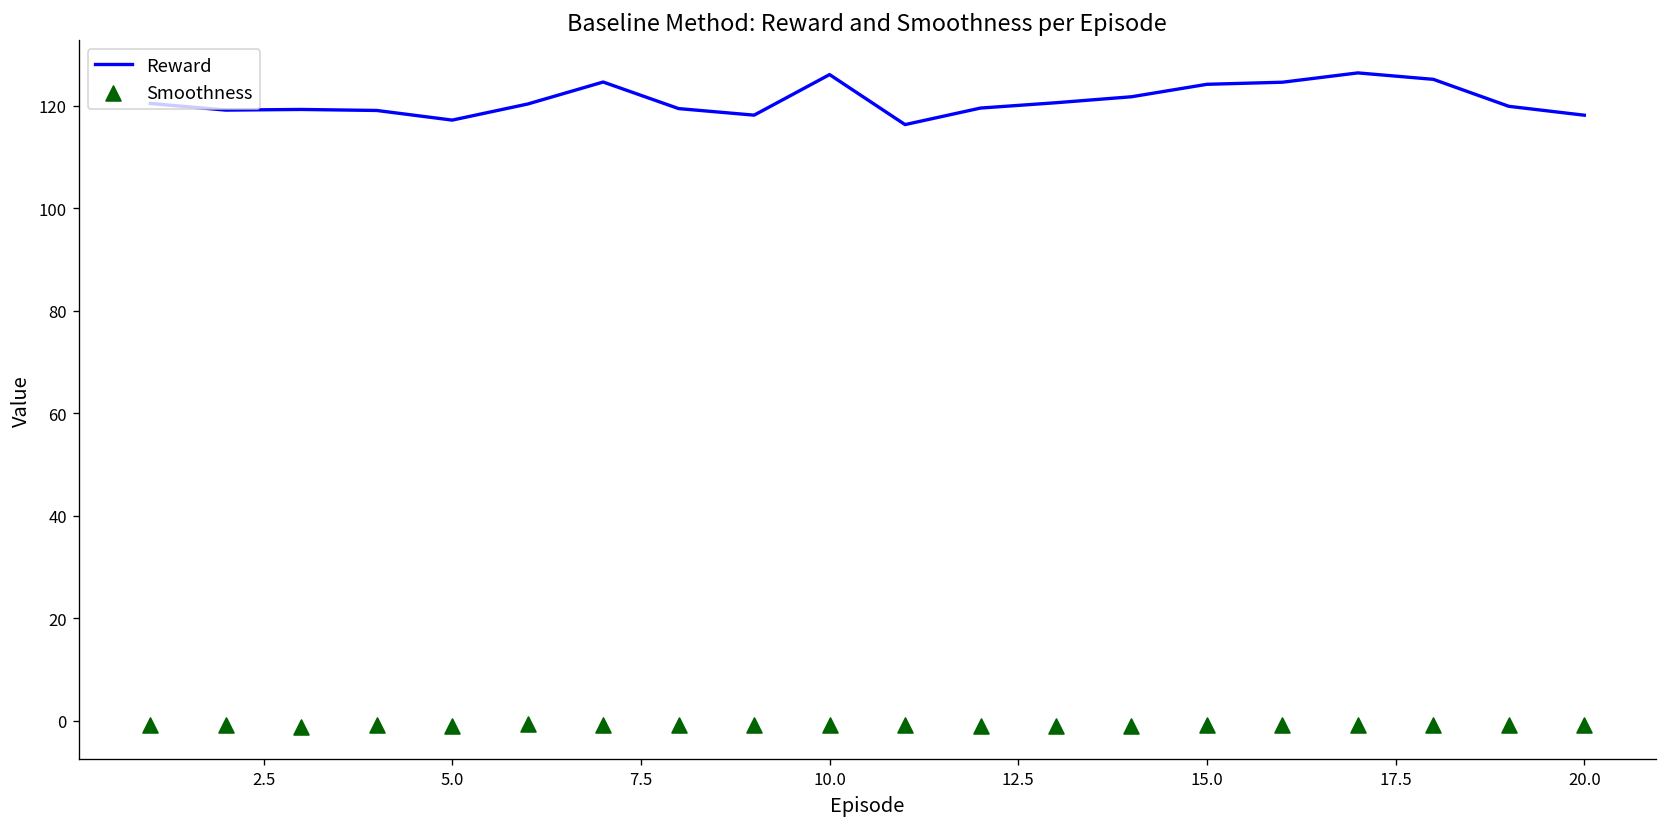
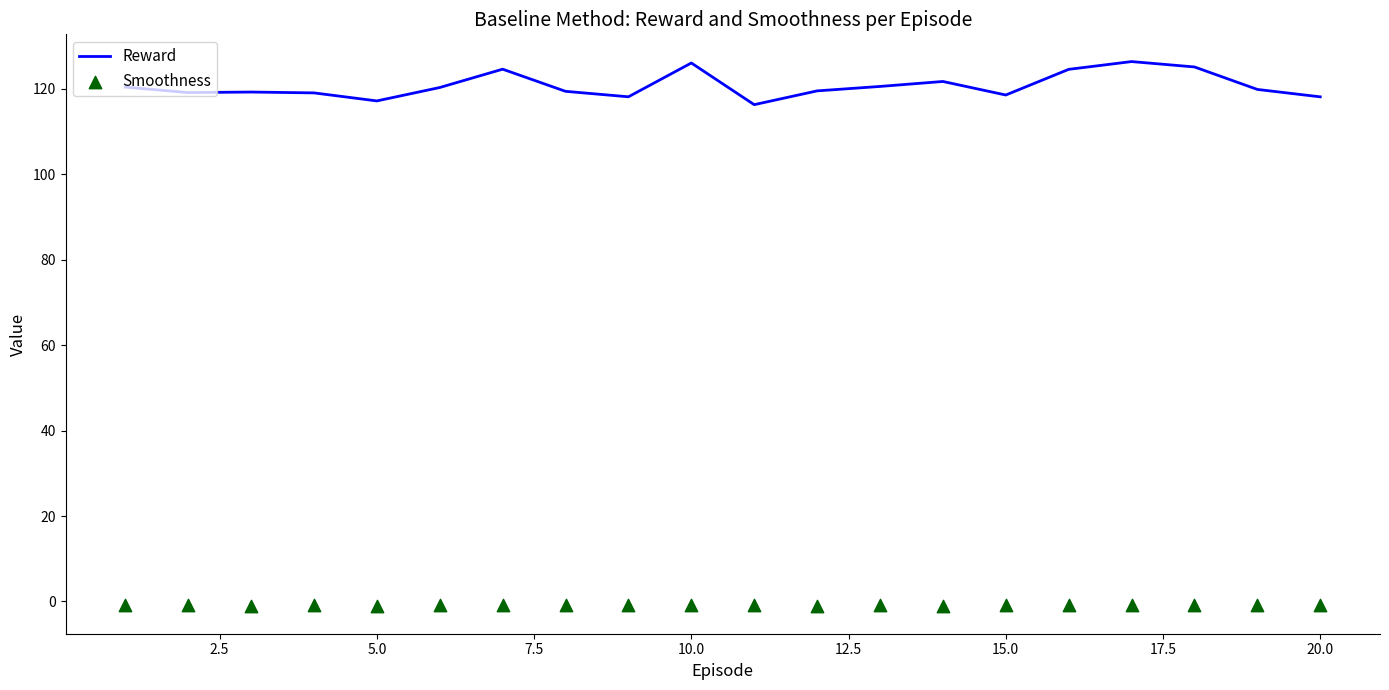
  {
    "Reward": {
      "5.0": 117,
      "10.0": 126,
-     "15.0": 124,
+     "15.0": 119,
      "20.0": 118
    }
  }
